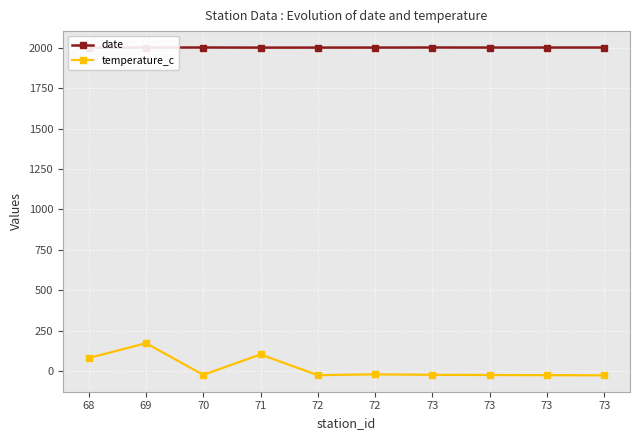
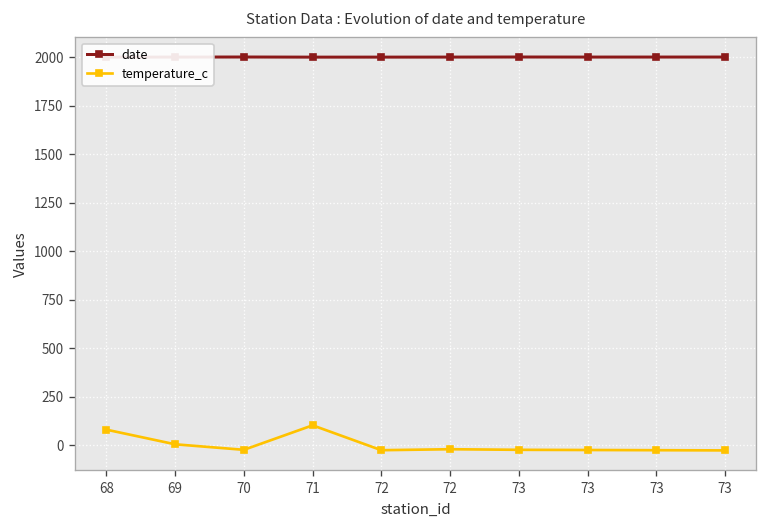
  {
    "date": {
      "70": 2000,
      "71": 2000
    },
    "temperature_c": {
      "68": 80,
-     "69": 170,
+     "69": 10,
      "70": -20,
      "71": 100
    }
  }
